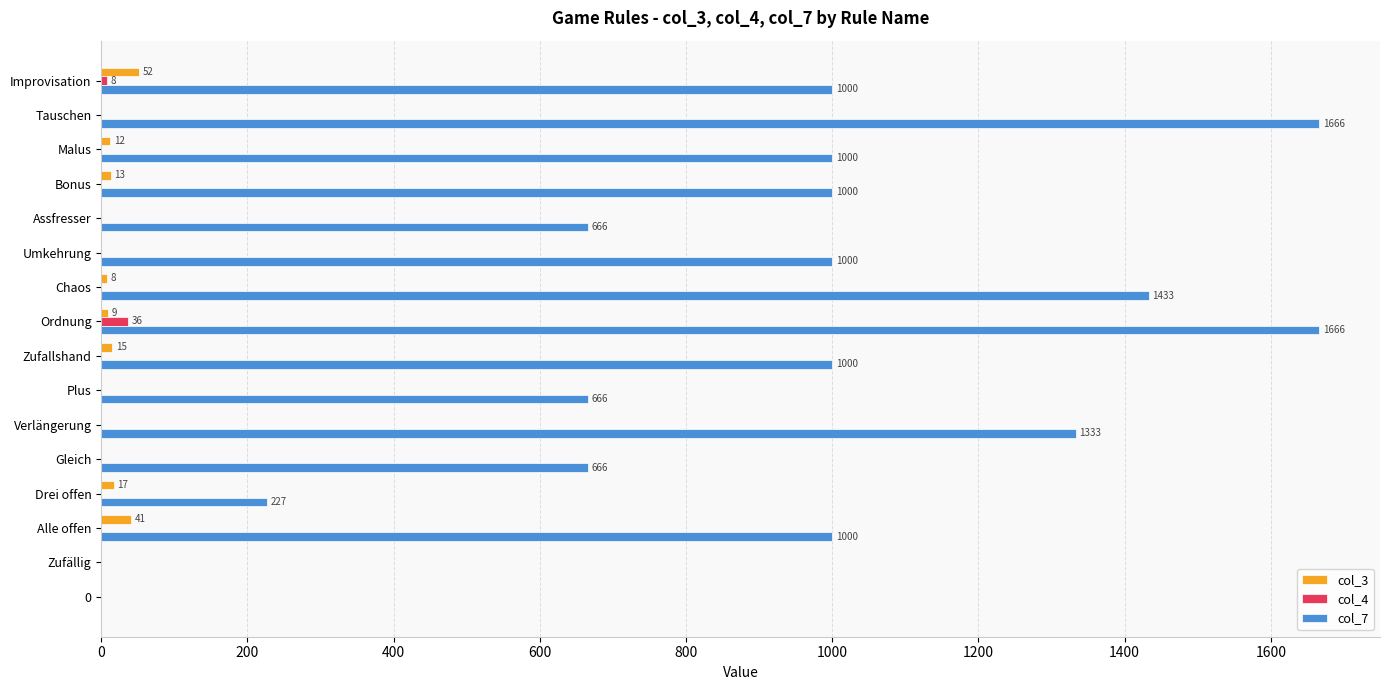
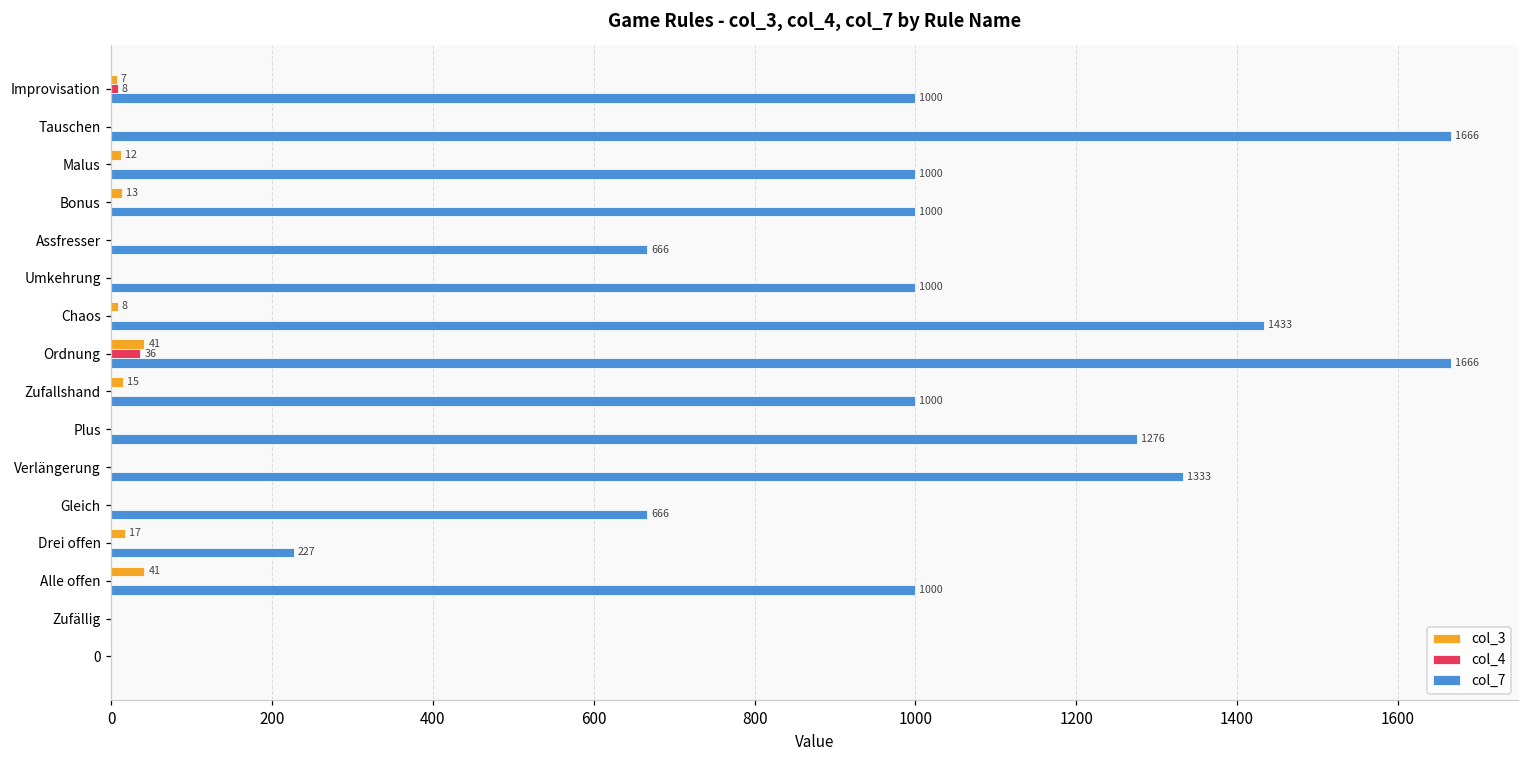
  {
    "col_3": {
-     "Improvisation": 52,
+     "Improvisation": 7,
      "Malus": 12,
      "Bonus": 13,
      "Chaos": 8,
-     "Ordnung": 9,
+     "Ordnung": 41,
      "Zufallshand": 15,
      "Drei offen": 17,
      "Alle offen": 41
    },
    "col_4": {
      "Improvisation": 8,
      "Ordnung": 36
    },
    "col_7": {
      "Improvisation": 1000,
      "Tauschen": 1666,
      "Malus": 1000,
      "Bonus": 1000,
      "Assfresser": 666,
      "Umkehrung": 1000,
      "Chaos": 1433,
      "Ordnung": 1666,
      "Zufallshand": 1000,
-     "Plus": 666,
+     "Plus": 1276,
      "Verlängerung": 1333,
      "Gleich": 666,
      "Drei offen": 227,
      "Alle offen": 1000
    }
  }
